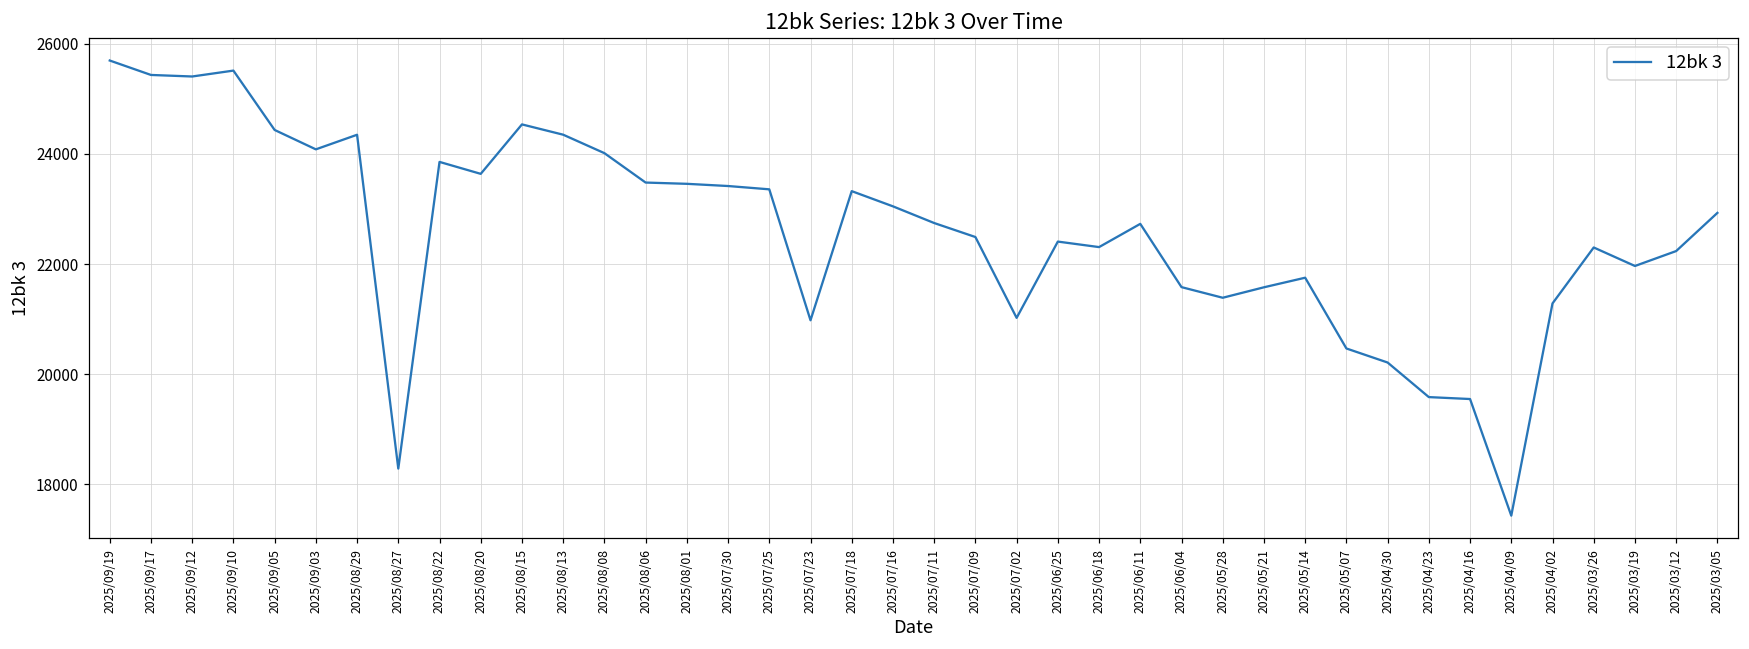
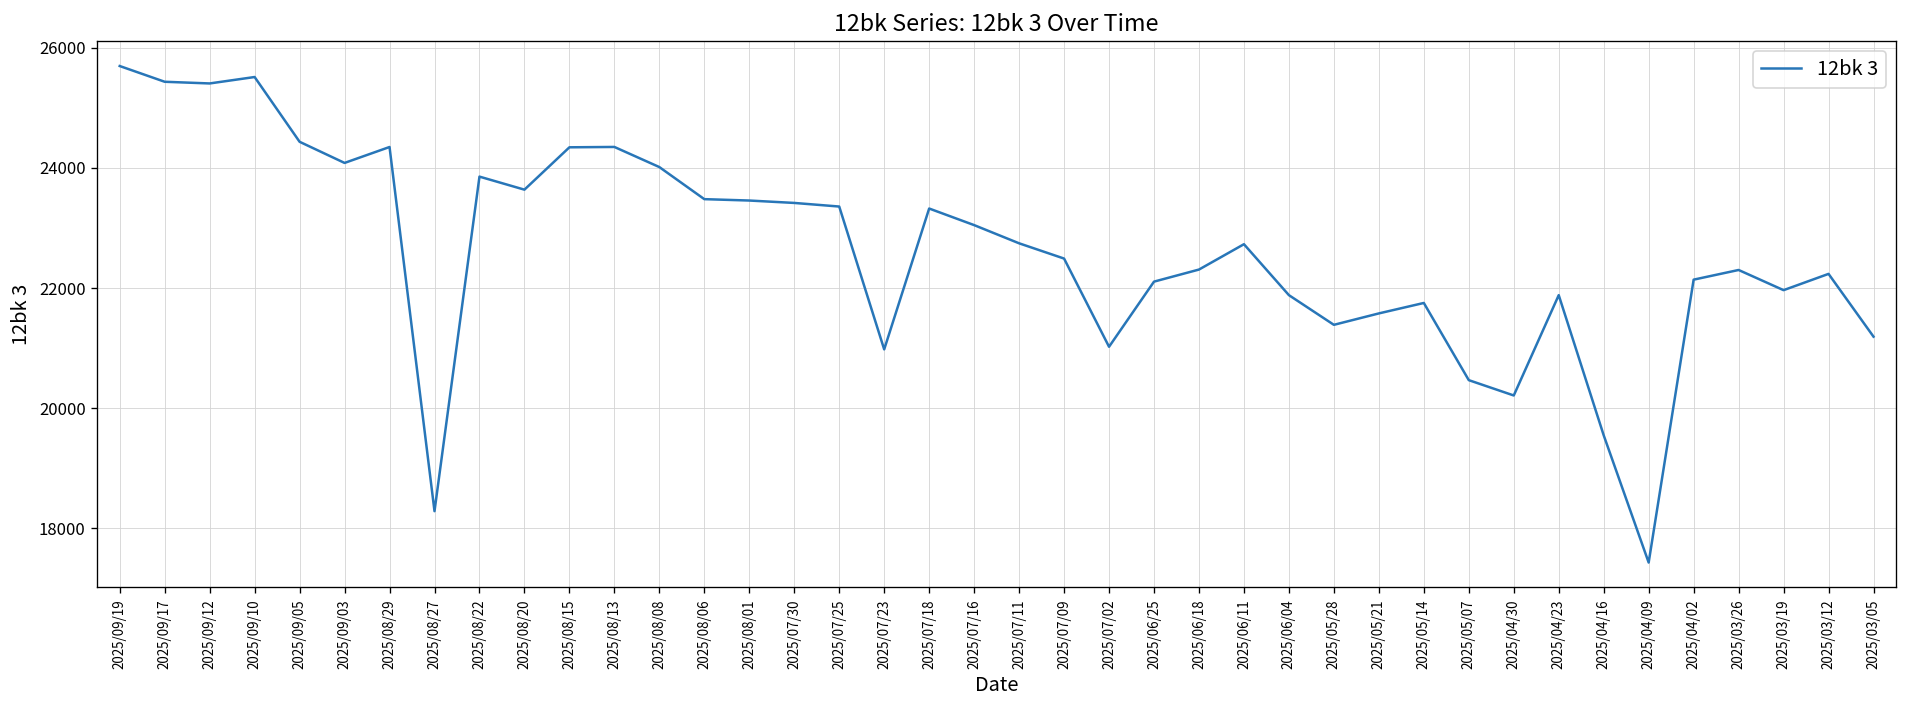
  {
    "2025/09/19": 25700,
    "2025/09/17": 25400,
    "2025/09/12": 25400,
    "2025/09/10": 25500,
    "2025/09/05": 24400,
    "2025/09/03": 24100,
    "2025/08/29": 24300,
    "2025/08/27": 18300,
    "2025/08/22": 23900,
    "2025/08/20": 23600,
-   "2025/08/15": 24500,
+   "2025/08/15": 24300,
    "2025/08/13": 24300,
    "2025/08/08": 24000,
    "2025/08/06": 23500,
    "2025/08/01": 23500,
    "2025/07/30": 23400,
    "2025/07/25": 23400,
    "2025/07/23": 21000,
    "2025/07/18": 23300,
    "2025/07/16": 23000,
    "2025/07/11": 22700,
    "2025/07/09": 22500,
    "2025/07/02": 21000,
-   "2025/06/25": 22400,
+   "2025/06/25": 22100,
    "2025/06/18": 22300,
    "2025/06/11": 22700,
-   "2025/06/04": 21600,
+   "2025/06/04": 21900,
    "2025/05/28": 21400,
    "2025/05/21": 21600,
    "2025/05/14": 21800,
    "2025/05/07": 20500,
    "2025/04/30": 20200,
-   "2025/04/23": 19600,
+   "2025/04/23": 21900,
    "2025/04/16": 19500,
    "2025/04/09": 17400,
-   "2025/04/02": 21300,
+   "2025/04/02": 22100,
    "2025/03/26": 22300,
    "2025/03/19": 22000,
    "2025/03/12": 22200,
-   "2025/03/05": 22900
+   "2025/03/05": 21200
  }
